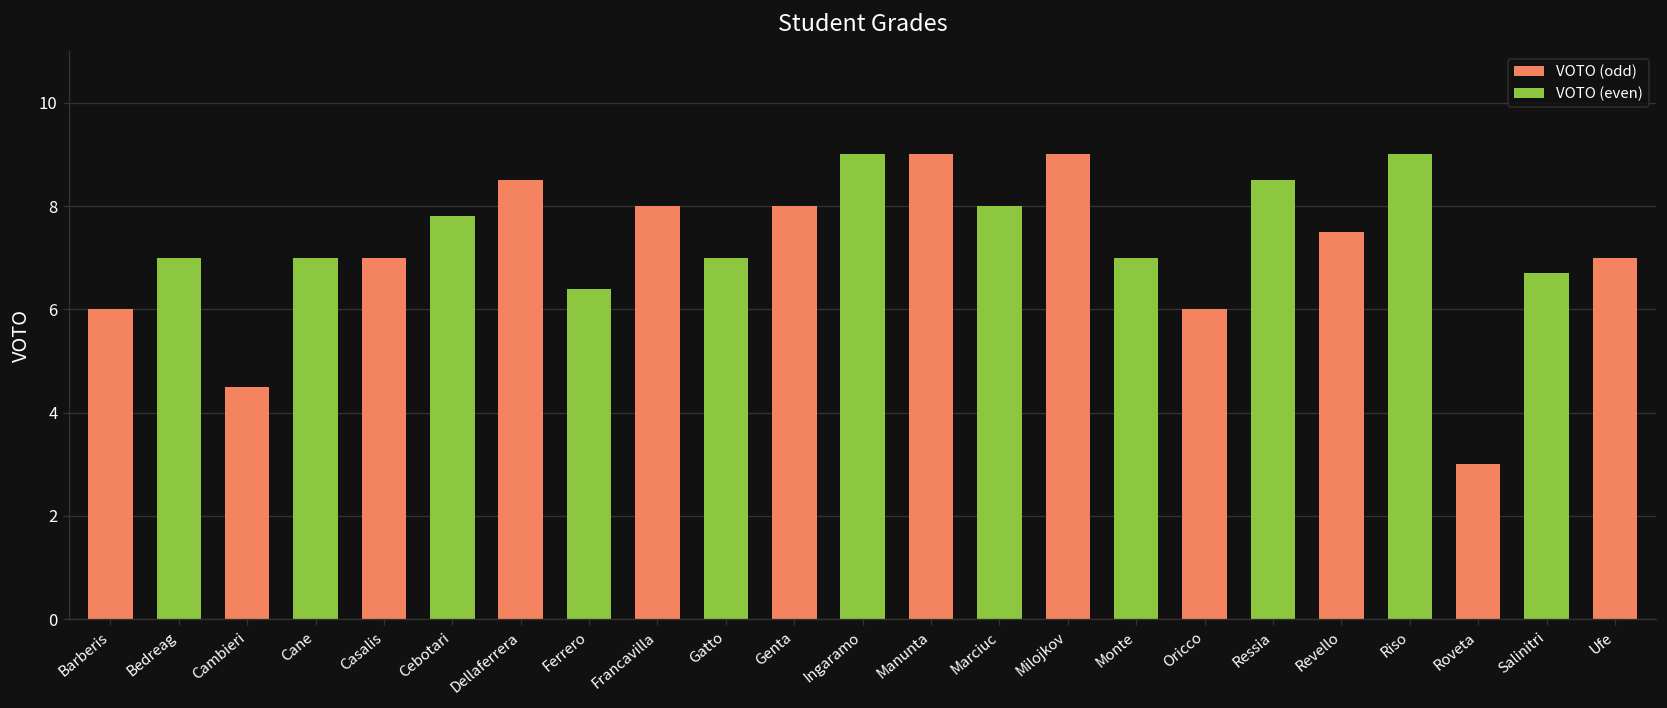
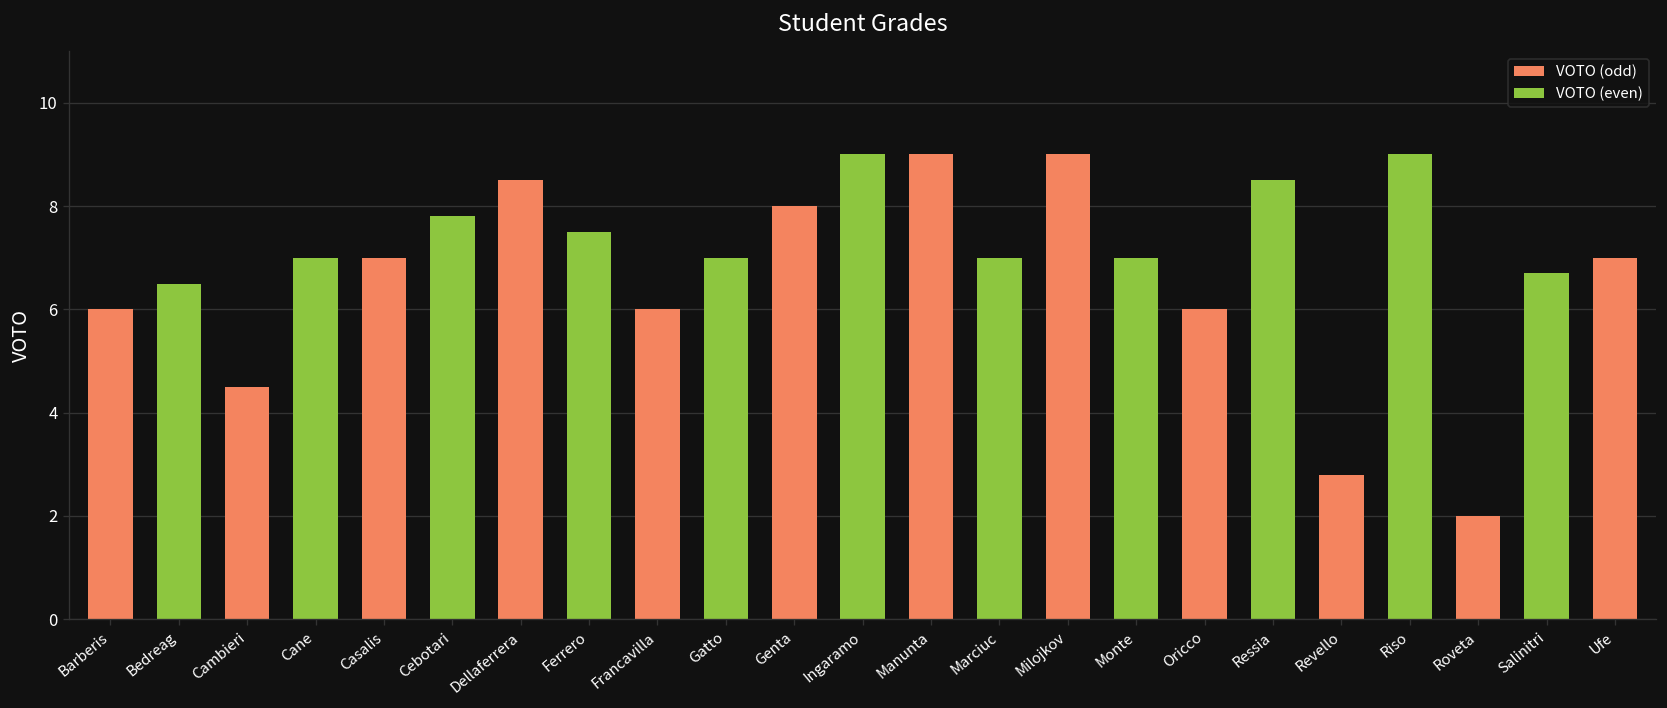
  {
    "Barberis": 6.0,
-   "Bedreag": 7.0,
+   "Bedreag": 6.5,
    "Cambieri": 4.5,
    "Cane": 7.0,
    "Casalis": 7.0,
    "Cebotari": 7.8,
    "Dellaferrera": 8.5,
-   "Ferrero": 6.4,
-   "Francavilla": 8,
+   "Ferrero": 7.5,
+   "Francavilla": 6,
    "Gatto": 7.0,
    "Genta": 8.0,
    "Ingaramo": 9.0,
    "Manunta": 9.0,
-   "Marciuc": 8,
+   "Marciuc": 7,
    "Milojkov": 9.0,
    "Monte": 7.0,
    "Oricco": 6.0,
    "Ressia": 8.5,
-   "Revello": 7.5,
+   "Revello": 2.8,
    "Riso": 9.0,
-   "Roveta": 3,
+   "Roveta": 2,
    "Salinitri": 6.7,
    "Ufe": 7.0
  }
